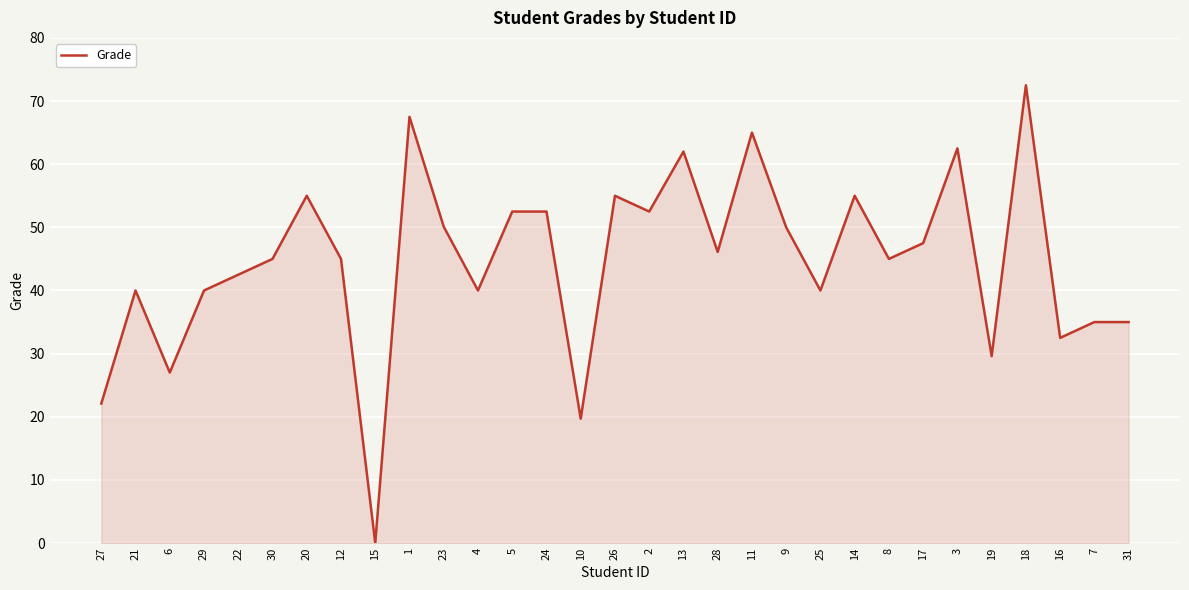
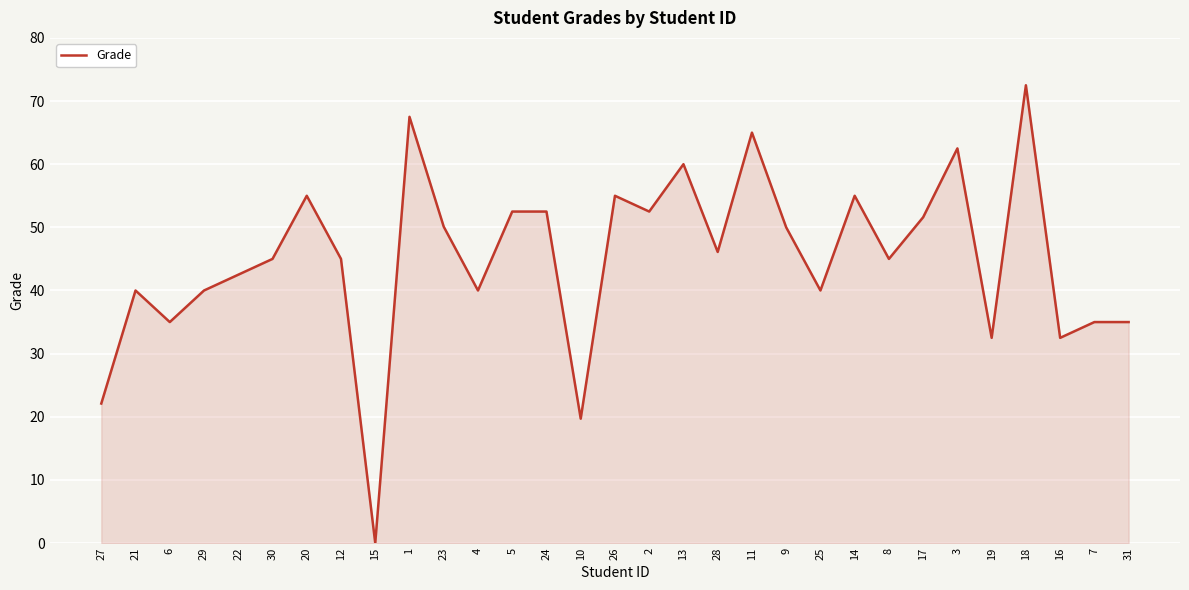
  {
    "27": 22,
    "21": 40,
-   "6": 27,
+   "6": 35,
    "29": 40,
    "22": 43,
    "30": 45,
    "20": 55,
    "12": 45,
    "15": 0,
    "1": 68,
    "23": 50,
    "4": 40,
    "5": 53,
    "24": 53,
    "10": 20,
    "26": 55,
    "2": 53,
-   "13": 62,
+   "13": 60,
    "28": 46,
    "11": 65,
    "9": 50,
    "25": 40,
    "14": 55,
    "8": 45,
-   "17": 48,
+   "17": 52,
    "3": 63,
-   "19": 30,
+   "19": 33,
    "18": 73,
    "16": 33,
    "7": 35,
    "31": 35
  }
